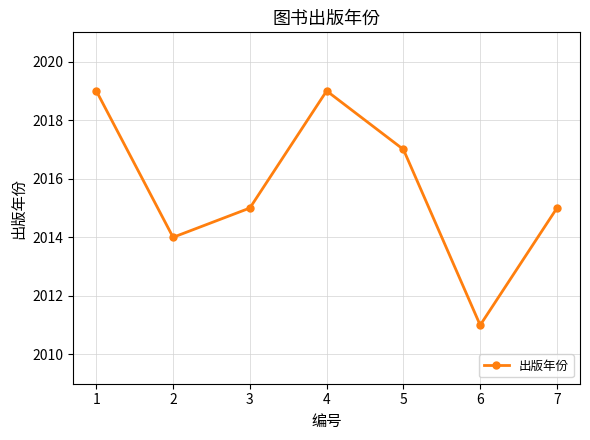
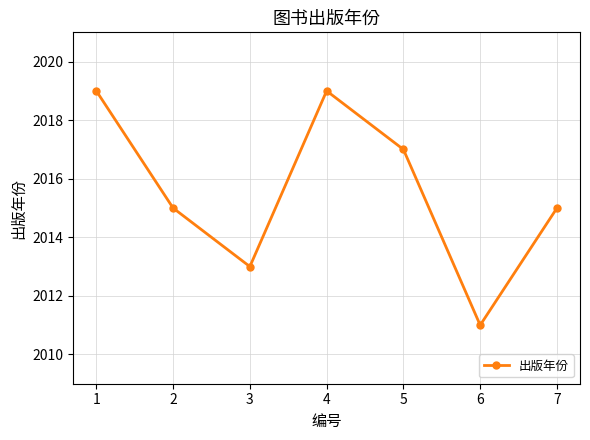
  {
    "1": 2019,
-   "2": 2014,
-   "3": 2015,
+   "2": 2015,
+   "3": 2013,
    "4": 2019,
    "5": 2017,
    "6": 2011,
    "7": 2015
  }
